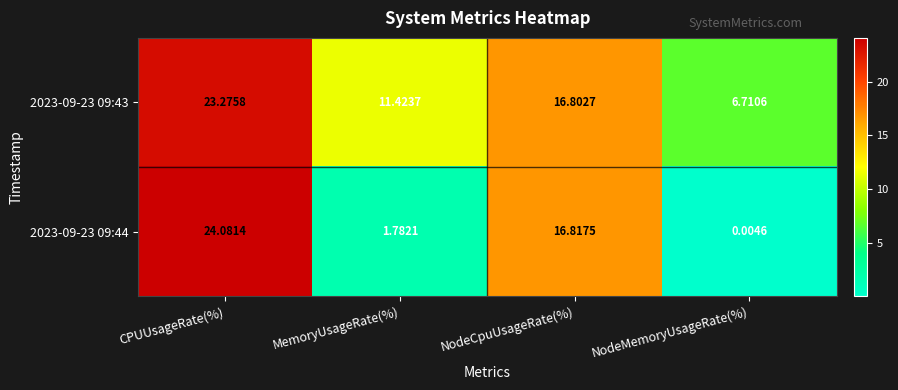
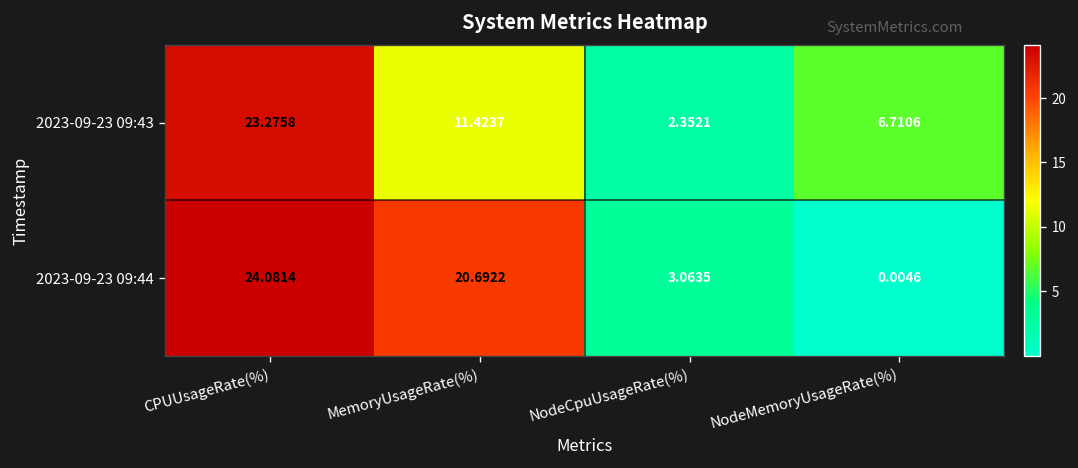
  {
    "2023-09-23 09:43": {
      "CPUUsageRate(%)": 23.2758,
      "MemoryUsageRate(%)": 11.4237,
-     "NodeCpuUsageRate(%)": 16.8027,
+     "NodeCpuUsageRate(%)": 2.3521,
      "NodeMemoryUsageRate(%)": 6.7106
    },
    "2023-09-23 09:44": {
      "CPUUsageRate(%)": 24.0814,
-     "MemoryUsageRate(%)": 1.7821,
-     "NodeCpuUsageRate(%)": 16.8175,
+     "MemoryUsageRate(%)": 20.6922,
+     "NodeCpuUsageRate(%)": 3.0635,
      "NodeMemoryUsageRate(%)": 0.0046
    }
  }
